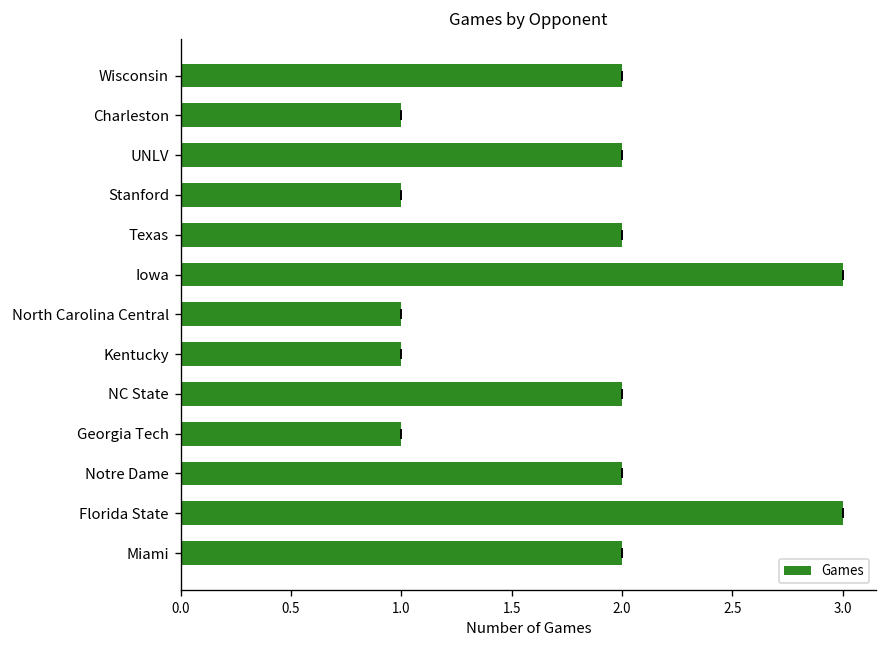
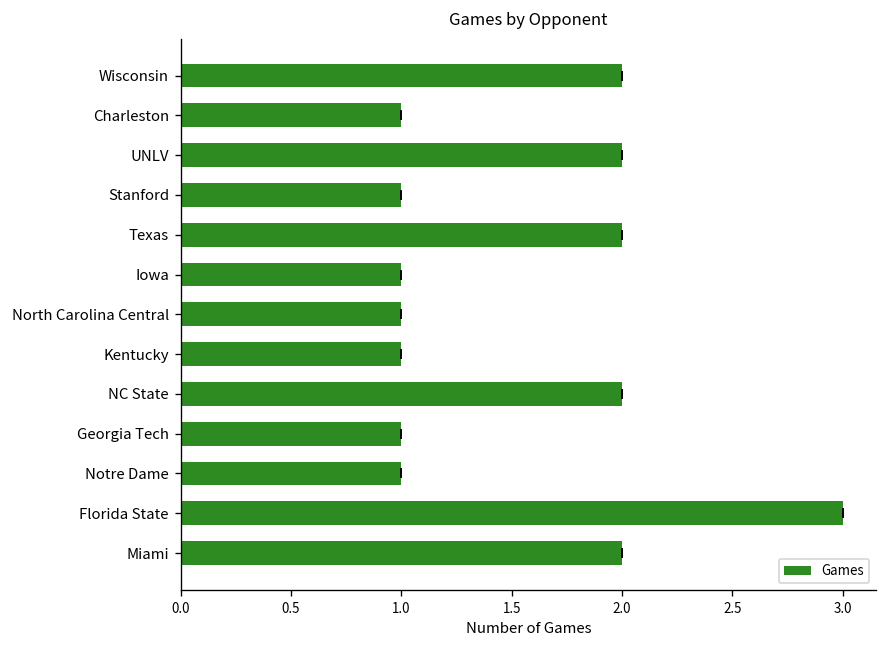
  {
    "Wisconsin": 2,
    "Charleston": 1,
    "UNLV": 2,
    "Stanford": 1,
    "Texas": 2,
-   "Iowa": 3,
+   "Iowa": 1,
    "North Carolina Central": 1,
    "Kentucky": 1,
    "NC State": 2,
    "Georgia Tech": 1,
-   "Notre Dame": 2,
+   "Notre Dame": 1,
    "Florida State": 3,
    "Miami": 2
  }
